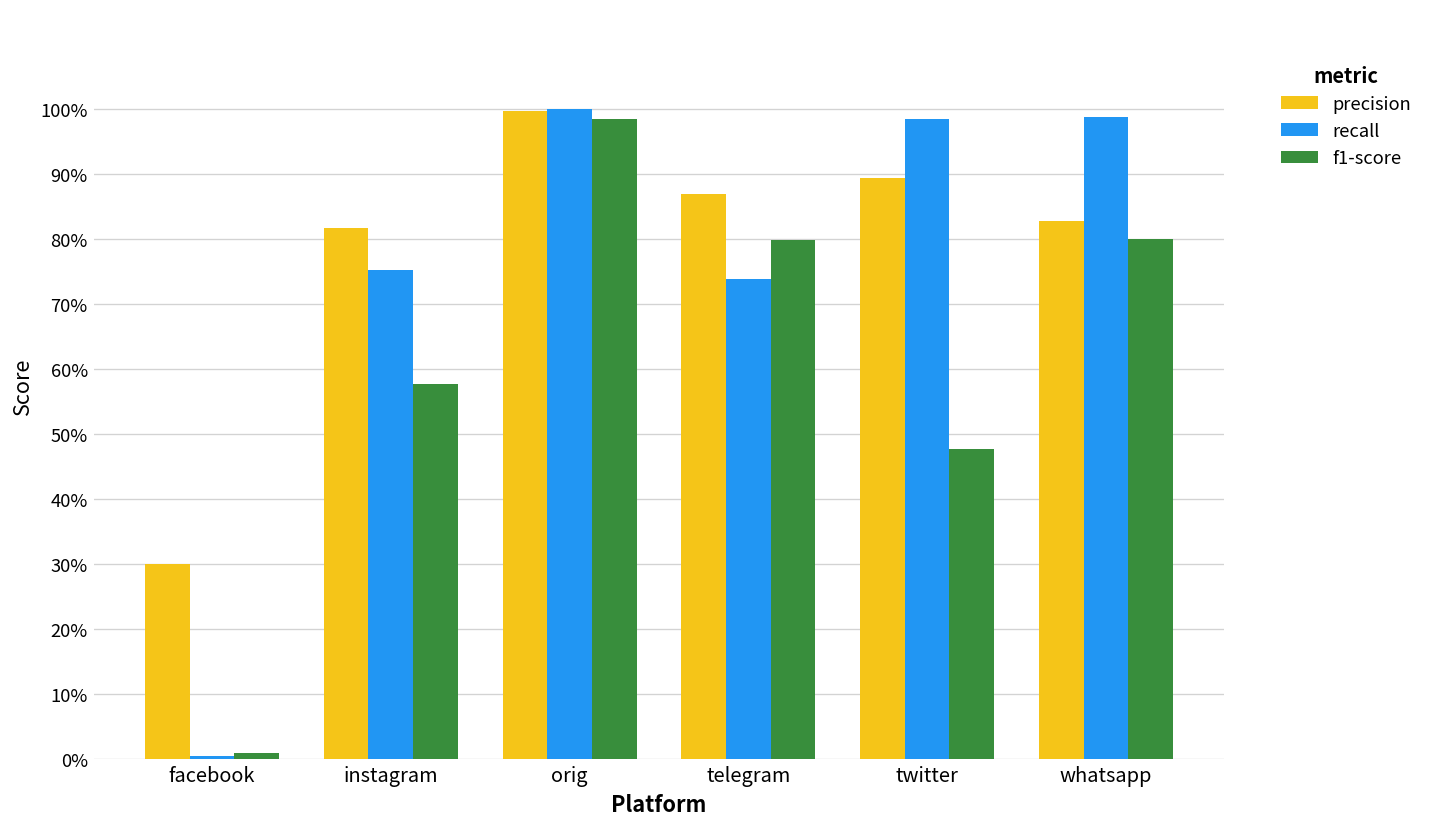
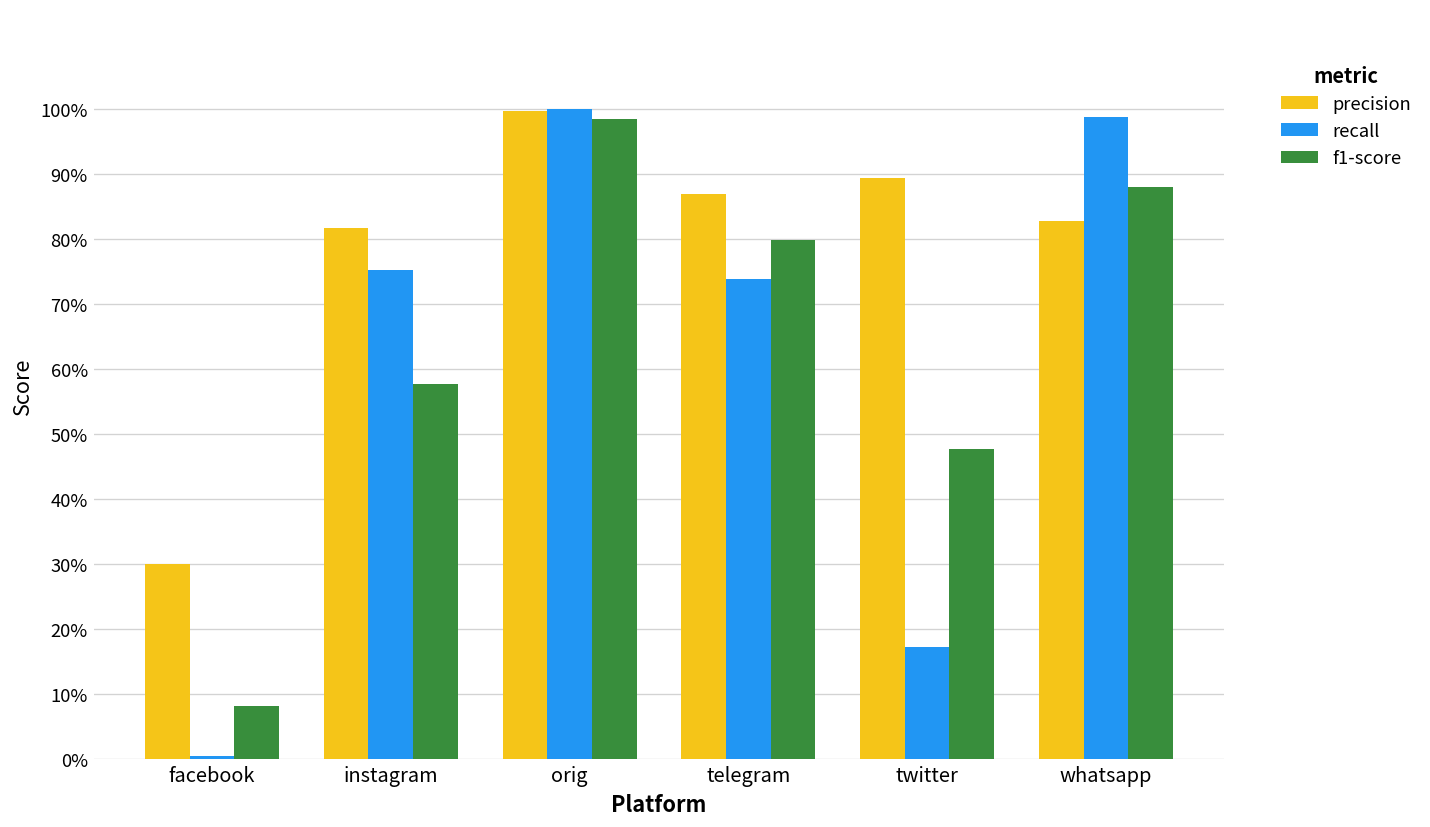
  {
    "precision": {
      "facebook": "30%",
      "instagram": "82%",
      "orig": "100%",
      "telegram": "87%",
      "twitter": "89%",
      "whatsapp": "83%"
    },
    "recall": {
      "facebook": "1%",
      "instagram": "75%",
      "orig": "100%",
      "telegram": "74%",
-     "twitter": "98%",
+     "twitter": "17%",
      "whatsapp": "99%"
    },
    "f1-score": {
-     "facebook": "1%",
+     "facebook": "8%",
      "instagram": "58%",
      "orig": "98%",
      "telegram": "80%",
      "twitter": "48%",
-     "whatsapp": "80%"
+     "whatsapp": "88%"
    }
  }
